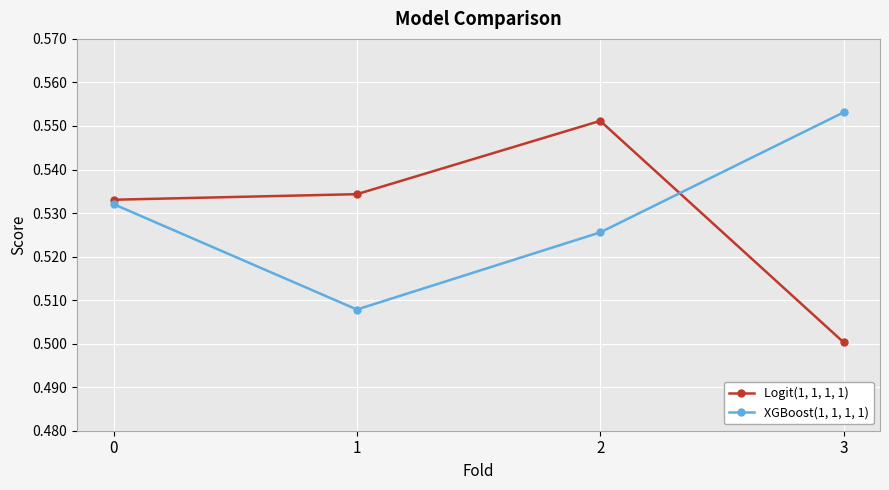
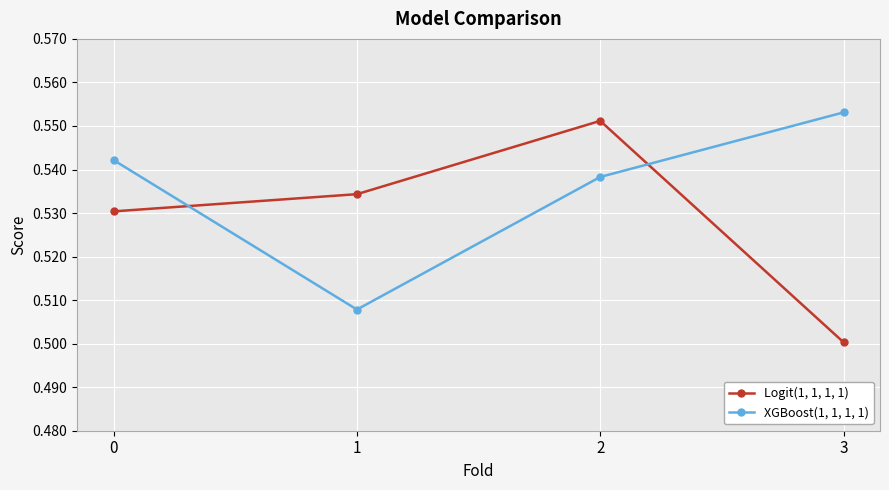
  {
    "Logit(1, 1, 1, 1)": {
-     "0": 0.533,
+     "0": 0.530,
      "1": 0.534,
      "2": 0.551,
      "3": 0.500
    },
    "XGBoost(1, 1, 1, 1)": {
-     "0": 0.532,
+     "0": 0.542,
      "1": 0.508,
-     "2": 0.526,
+     "2": 0.538,
      "3": 0.553
    }
  }
